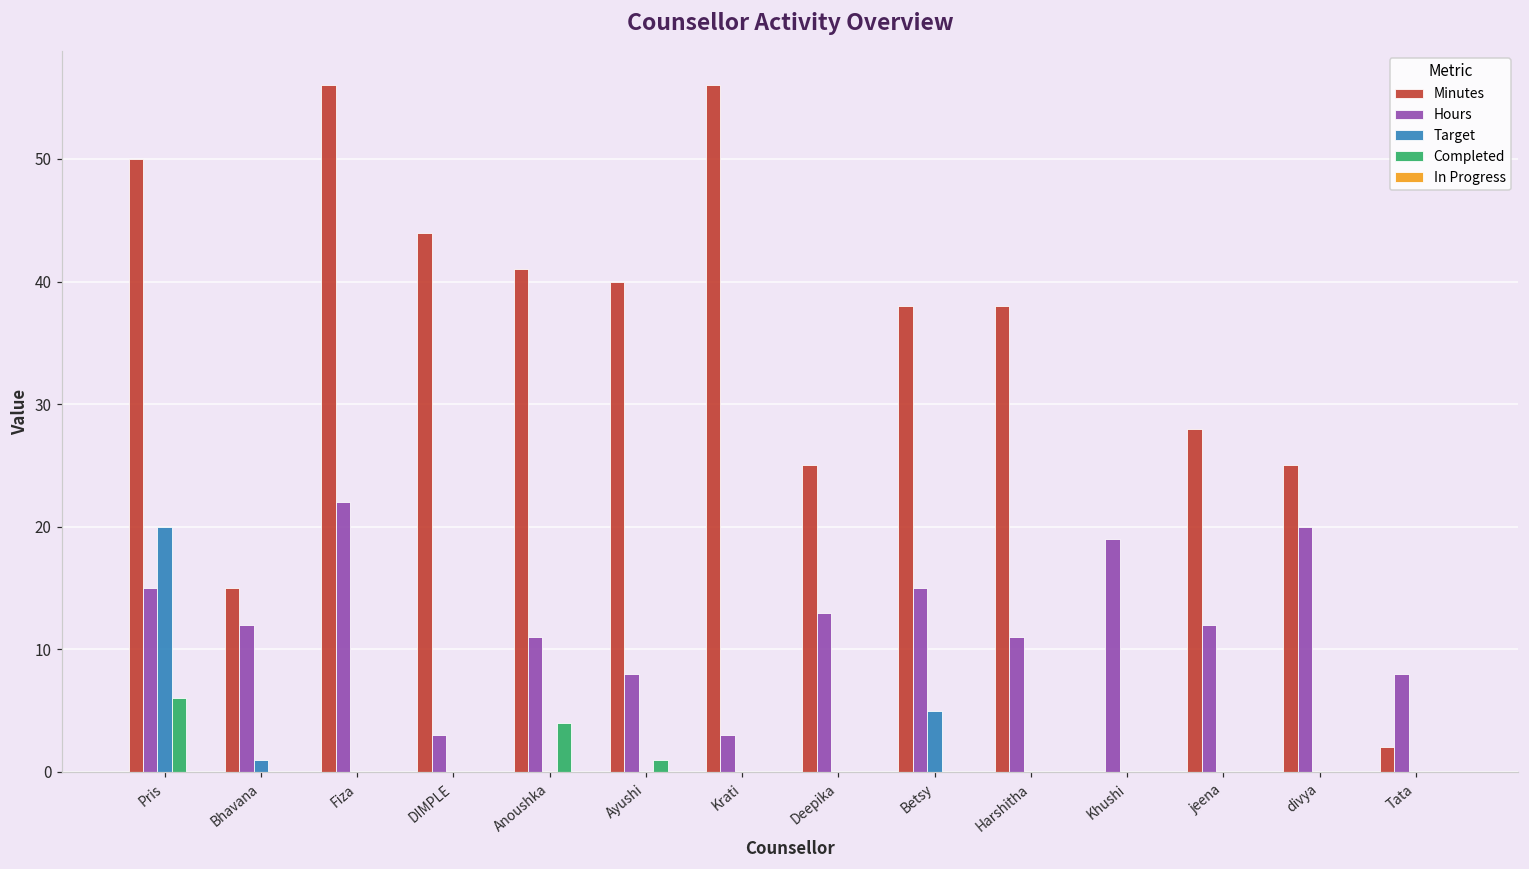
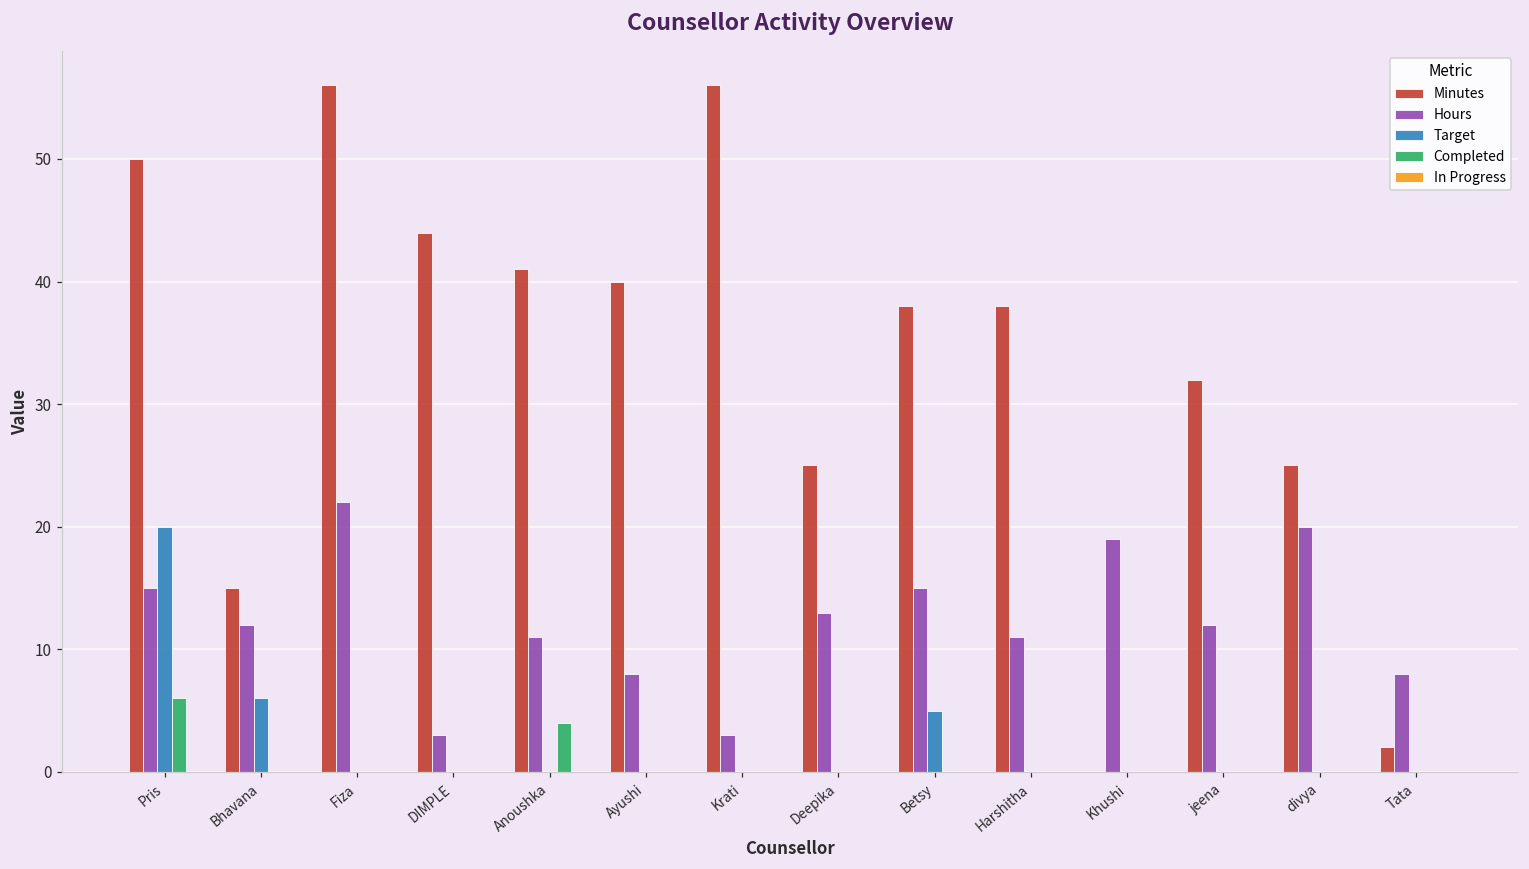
  {
    "Minutes": {
      "Pris": 50,
      "Bhavana": 15,
      "Fiza": 56,
      "DIMPLE": 44,
      "Anoushka": 41,
      "Ayushi": 40,
      "Krati": 56,
      "Deepika": 25,
      "Betsy": 38,
      "Harshitha": 38,
      "Khushi": 0,
-     "jeena": 28,
+     "jeena": 32,
      "divya": 25,
      "Tata": 2
    },
    "Hours": {
      "Pris": 15,
      "Bhavana": 12,
      "Fiza": 22,
      "DIMPLE": 3,
      "Anoushka": 11,
      "Ayushi": 8,
      "Krati": 3,
      "Deepika": 13,
      "Betsy": 15,
      "Harshitha": 11,
      "Khushi": 19,
      "jeena": 12,
      "divya": 20,
      "Tata": 8
    },
    "Target": {
      "Pris": 20,
-     "Bhavana": 1,
+     "Bhavana": 6,
      "Fiza": 0,
      "DIMPLE": 0,
      "Anoushka": 0,
      "Ayushi": 0,
      "Krati": 0,
      "Deepika": 0,
      "Betsy": 5,
      "Harshitha": 0,
      "Khushi": 0,
      "jeena": 0,
      "divya": 0,
      "Tata": 0
    },
    "Completed": {
      "Pris": 6,
      "Bhavana": 0,
      "Fiza": 0,
      "DIMPLE": 0,
      "Anoushka": 4,
-     "Ayushi": 1,
+     "Ayushi": 0,
      "Krati": 0,
      "Deepika": 0,
      "Betsy": 0,
      "Harshitha": 0,
      "Khushi": 0,
      "jeena": 0,
      "divya": 0,
      "Tata": 0
    },
    "In Progress": {
      "Pris": 0,
      "Bhavana": 0,
      "Fiza": 0,
      "DIMPLE": 0,
      "Anoushka": 0,
      "Ayushi": 0,
      "Krati": 0,
      "Deepika": 0,
      "Betsy": 0,
      "Harshitha": 0,
      "Khushi": 0,
      "jeena": 0,
      "divya": 0,
      "Tata": 0
    }
  }
